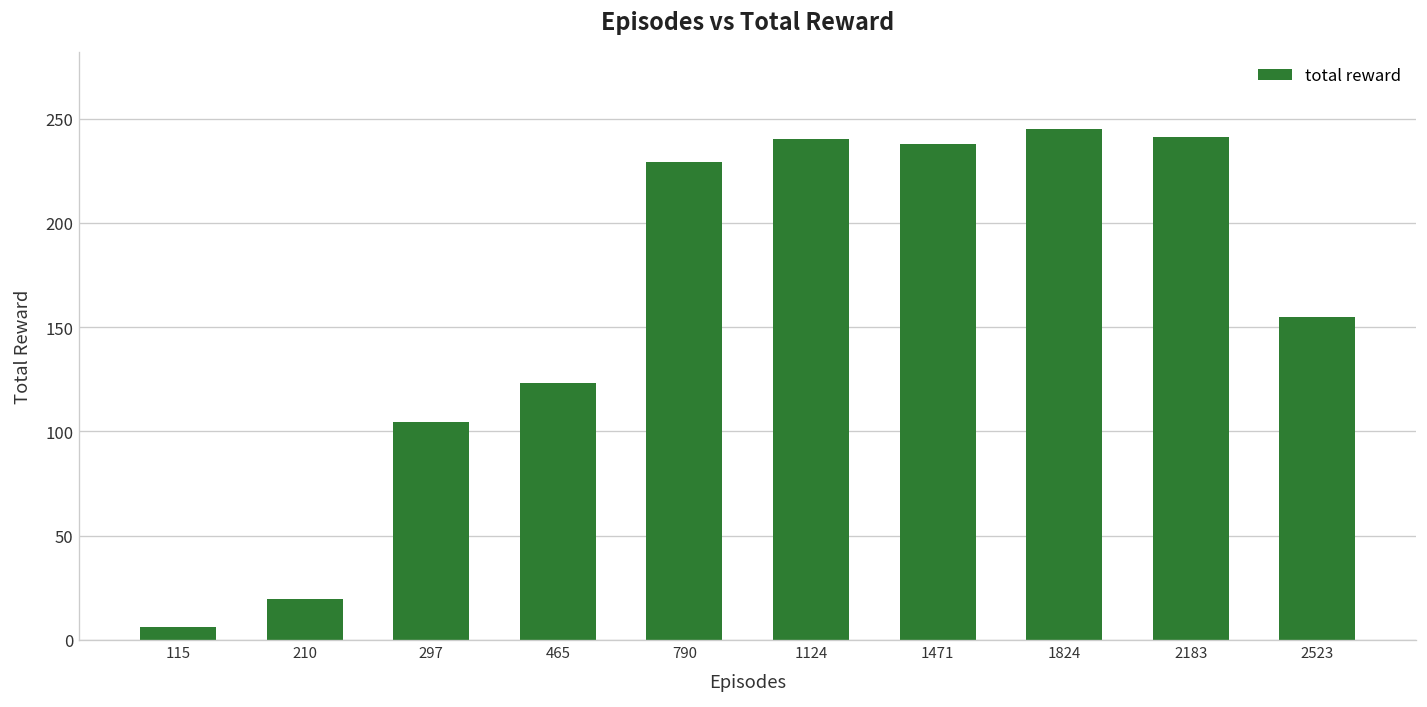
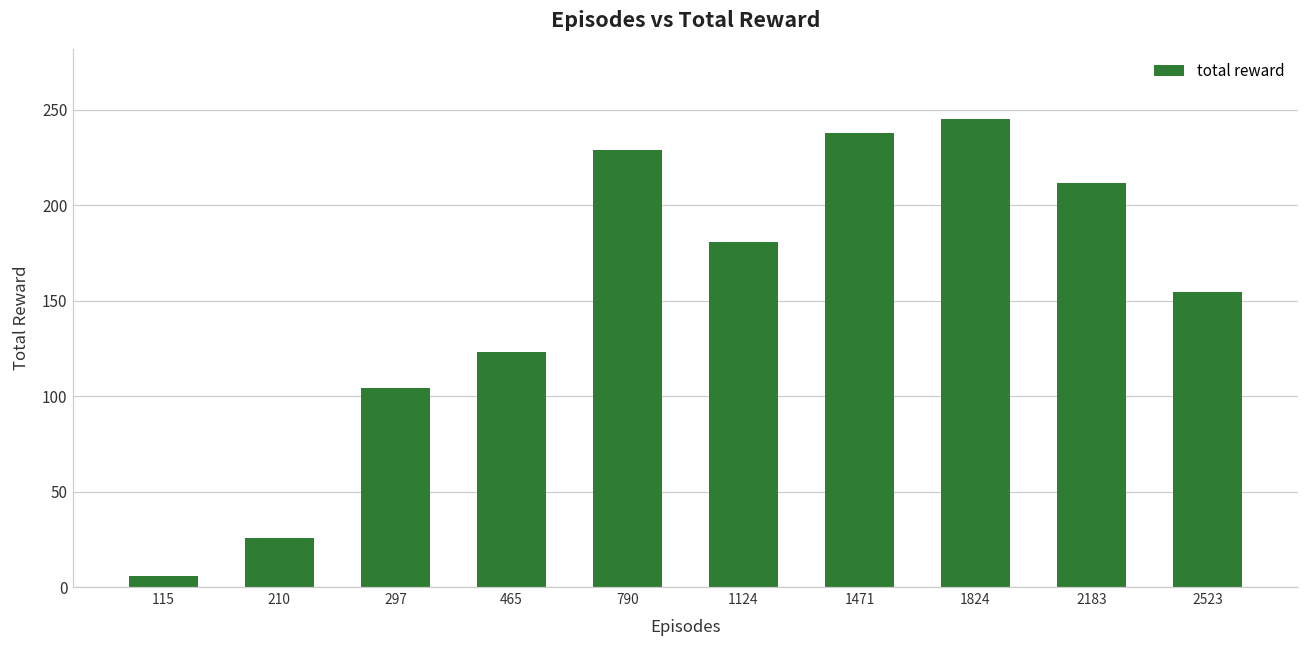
  {
    "115": 6,
-   "210": 20,
+   "210": 26,
    "297": 104,
    "465": 123,
    "790": 229,
-   "1124": 240,
+   "1124": 181,
    "1471": 238,
    "1824": 245,
-   "2183": 241,
+   "2183": 212,
    "2523": 155
  }
